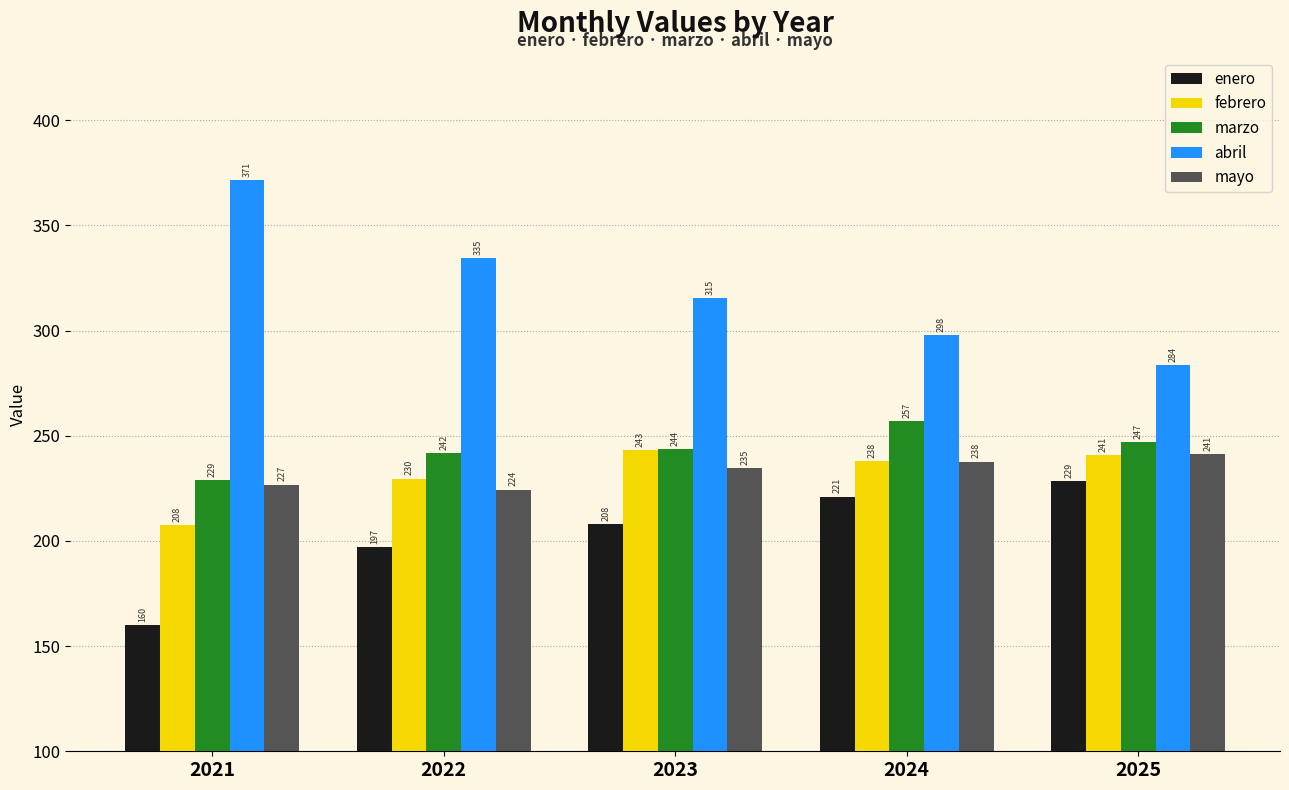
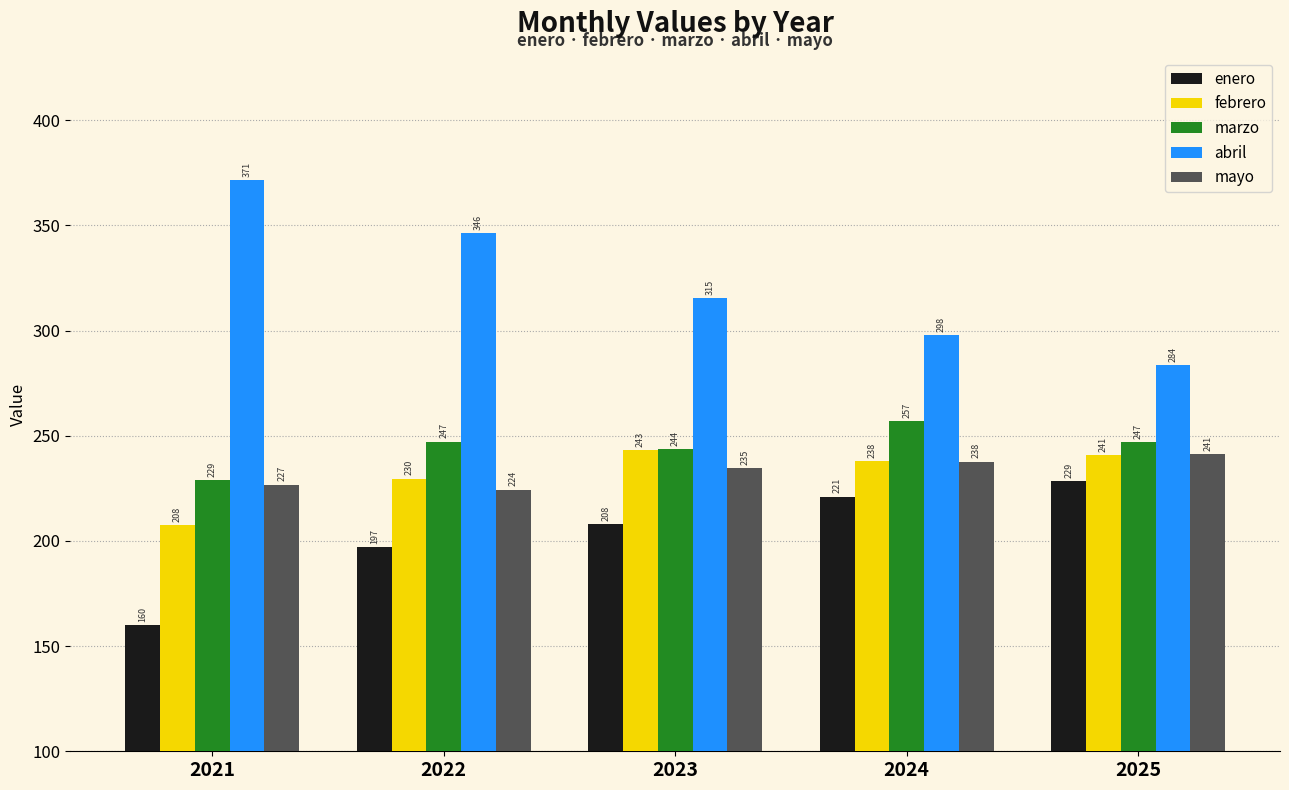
  {
    "enero": {
      "2021": 160,
      "2022": 197,
      "2023": 208,
      "2024": 221,
      "2025": 229
    },
    "febrero": {
      "2021": 208,
      "2022": 230,
      "2023": 243,
      "2024": 238,
      "2025": 241
    },
    "marzo": {
      "2021": 229,
-     "2022": 242,
+     "2022": 247,
      "2023": 244,
      "2024": 257,
      "2025": 247
    },
    "abril": {
      "2021": 371,
-     "2022": 335,
+     "2022": 346,
      "2023": 315,
      "2024": 298,
      "2025": 284
    },
    "mayo": {
      "2021": 227,
      "2022": 224,
      "2023": 235,
      "2024": 238,
      "2025": 241
    }
  }
